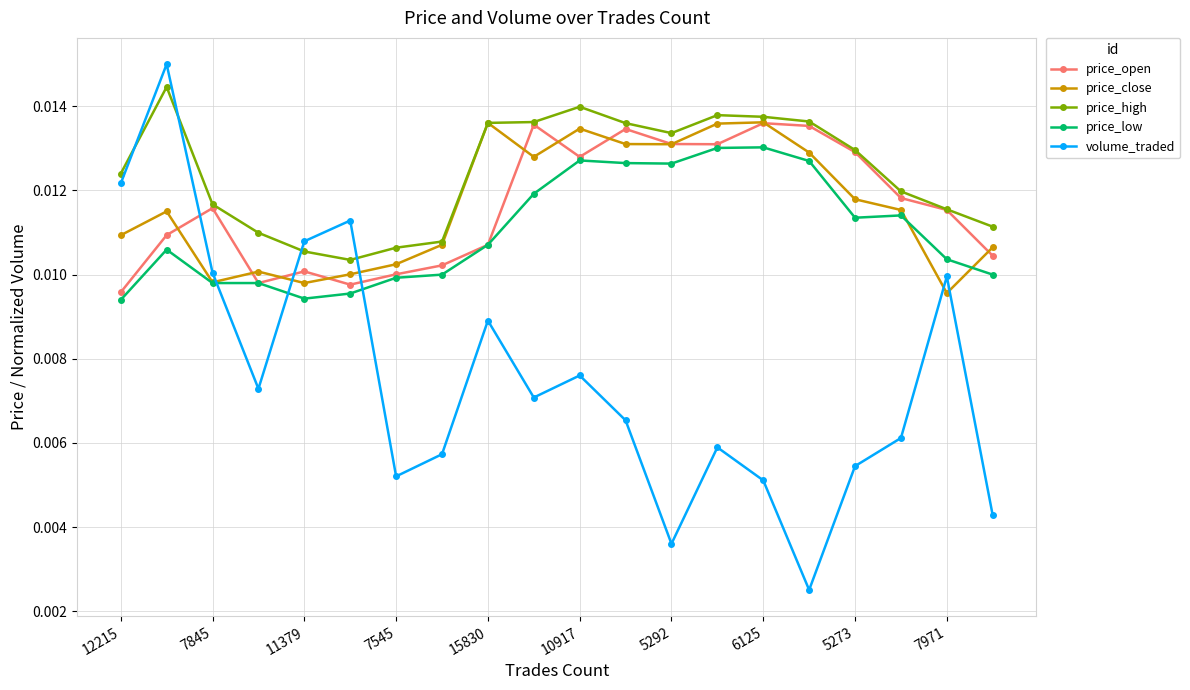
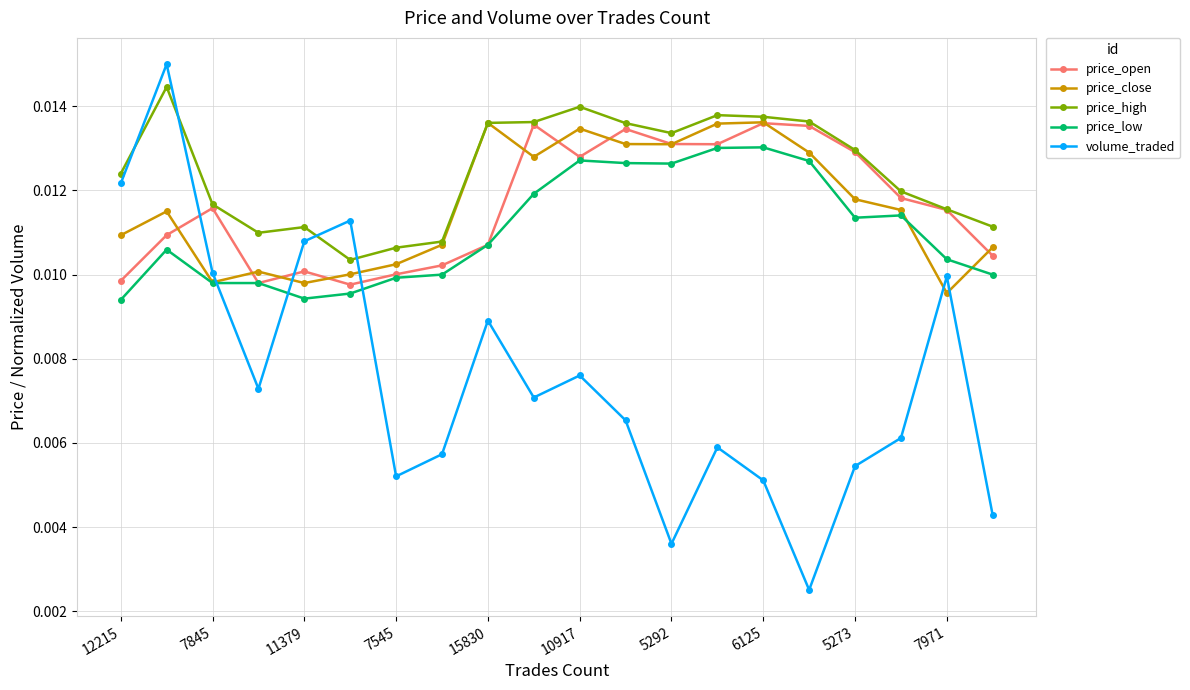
  {
    "price_open": {
-     "12215": 0.0096,
+     "12215": 0.0099,
      "7845": 0.0116,
      "11379": 0.0101,
      "7545": 0.0100,
      "10917": 0.0128
    },
    "price_close": {
      "12215": 0.0109,
      "11379": 0.0098,
      "7545": 0.0102,
      "10917": 0.0135,
      "5273": 0.0118,
      "7971": 0.0096
    },
    "price_high": {
      "12215": 0.0124,
      "7845": 0.0117,
-     "11379": 0.0106,
+     "11379": 0.0111,
      "7545": 0.0106,
      "10917": 0.0140,
      "5292": 0.0134,
      "6125": 0.0138
    },
    "price_low": {
      "12215": 0.0094,
      "11379": 0.0094,
      "7545": 0.0099,
      "10917": 0.0127,
      "5292": 0.0126,
      "6125": 0.0130,
      "5273": 0.0114,
      "7971": 0.0104
    },
    "volume_traded": {
      "12215": 0.0122,
      "7845": 0.0100,
      "11379": 0.0108,
      "7545": 0.0052,
      "15830": 0.0089,
      "10917": 0.0076,
      "5292": 0.0036,
      "6125": 0.0051,
      "5273": 0.0055,
      "7971": 0.0100
    }
  }
